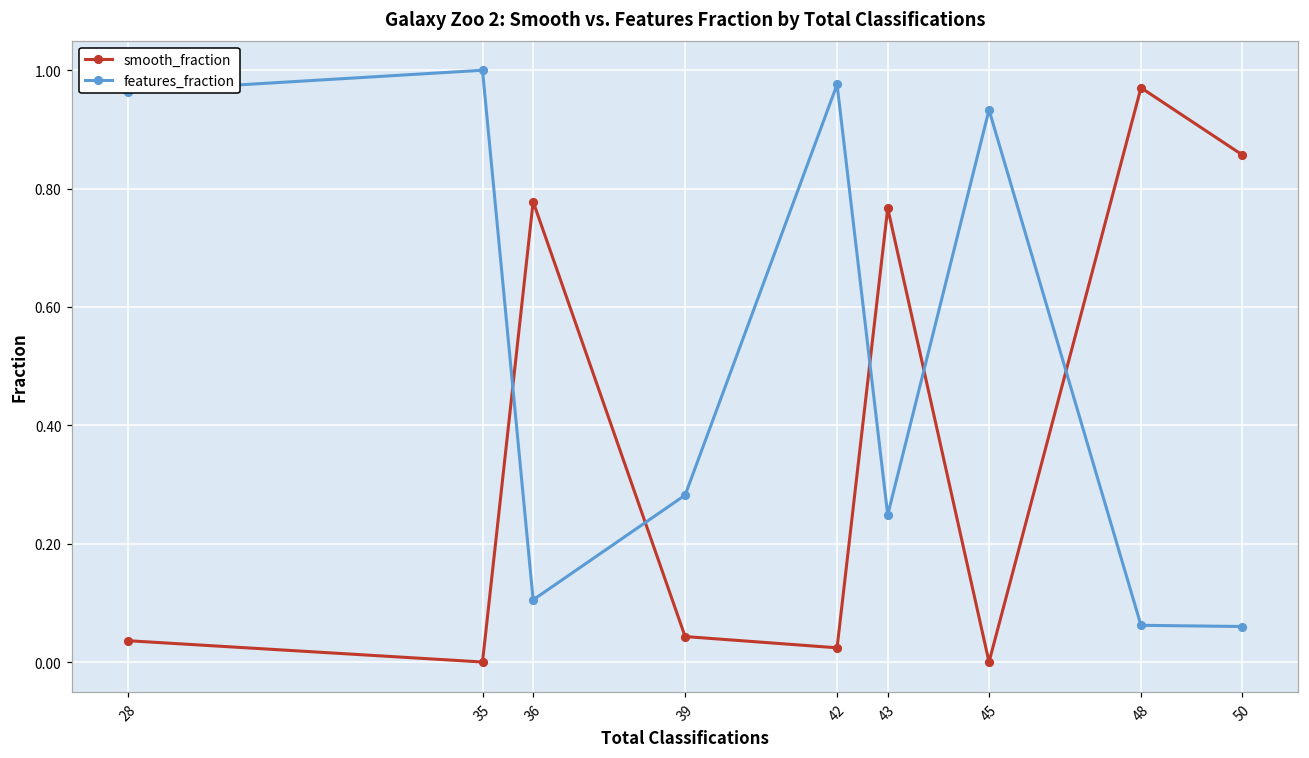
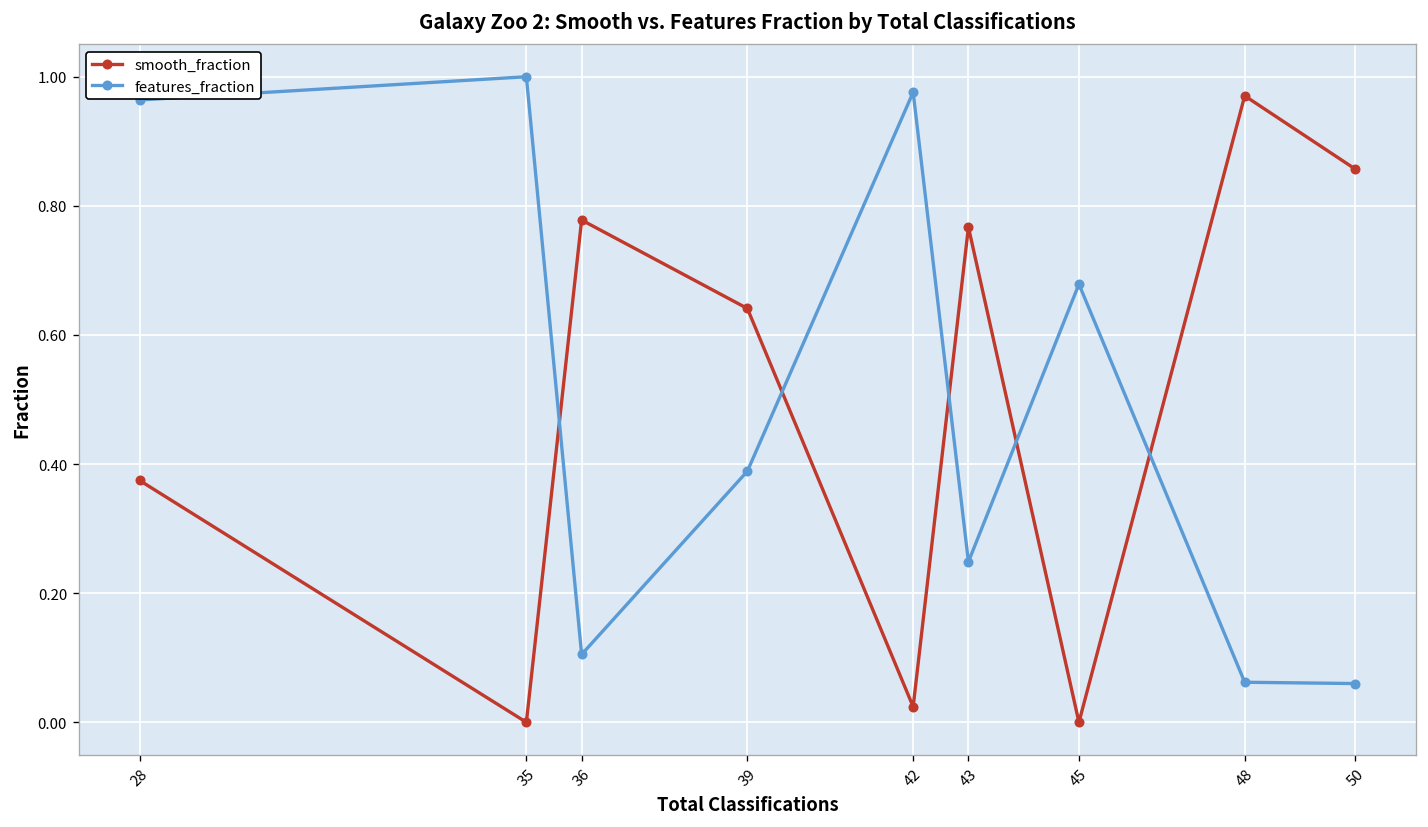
  {
    "smooth_fraction": {
-     "28": 0.04,
+     "28": 0.37,
      "35": 0.00,
      "36": 0.78,
-     "39": 0.04,
+     "39": 0.64,
      "42": 0.02,
      "43": 0.77,
      "45": 0.00,
      "48": 0.97,
      "50": 0.86
    },
    "features_fraction": {
      "35": 1.00,
      "36": 0.11,
-     "39": 0.28,
+     "39": 0.39,
      "42": 0.98,
      "43": 0.25,
-     "45": 0.93,
+     "45": 0.68,
      "48": 0.06,
      "50": 0.06
    }
  }
